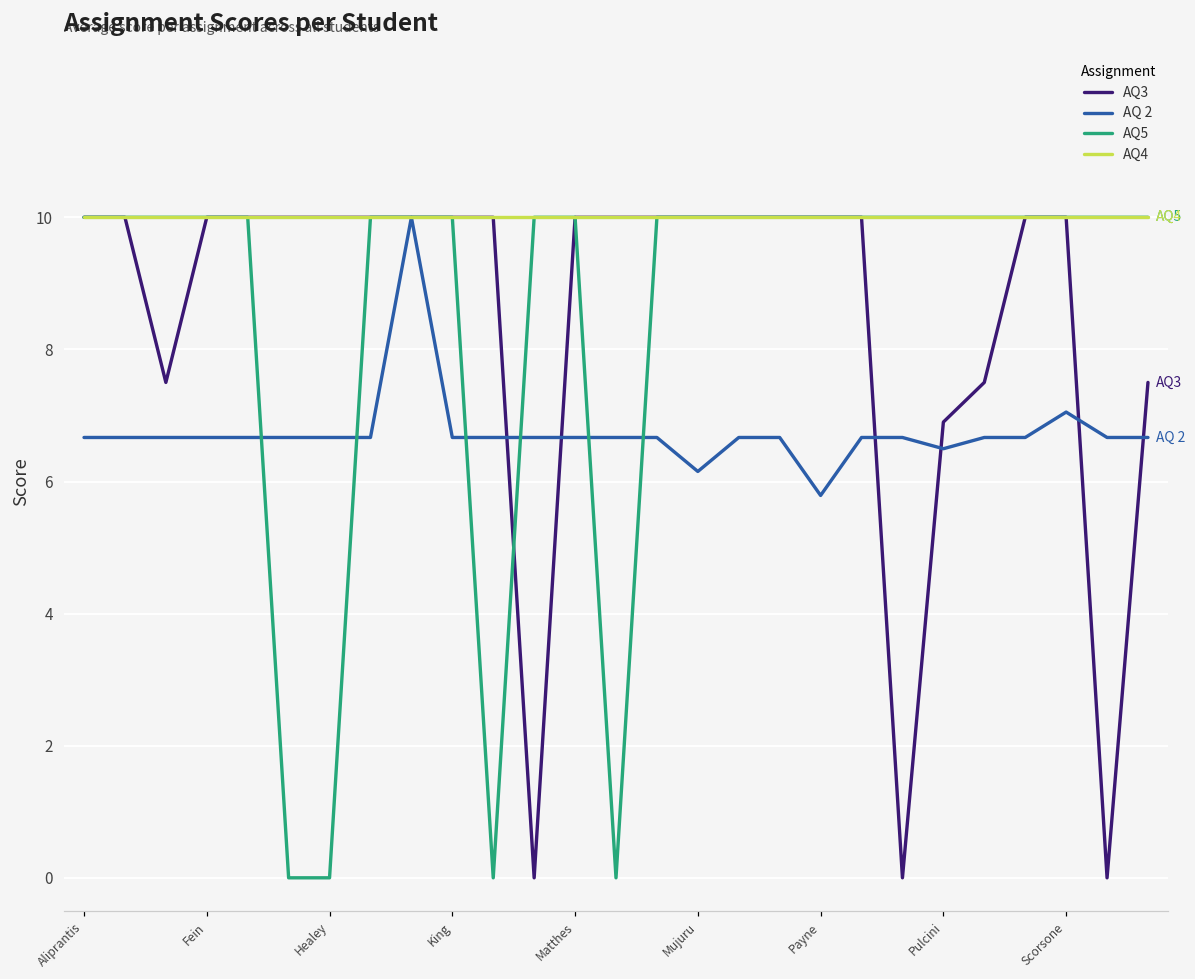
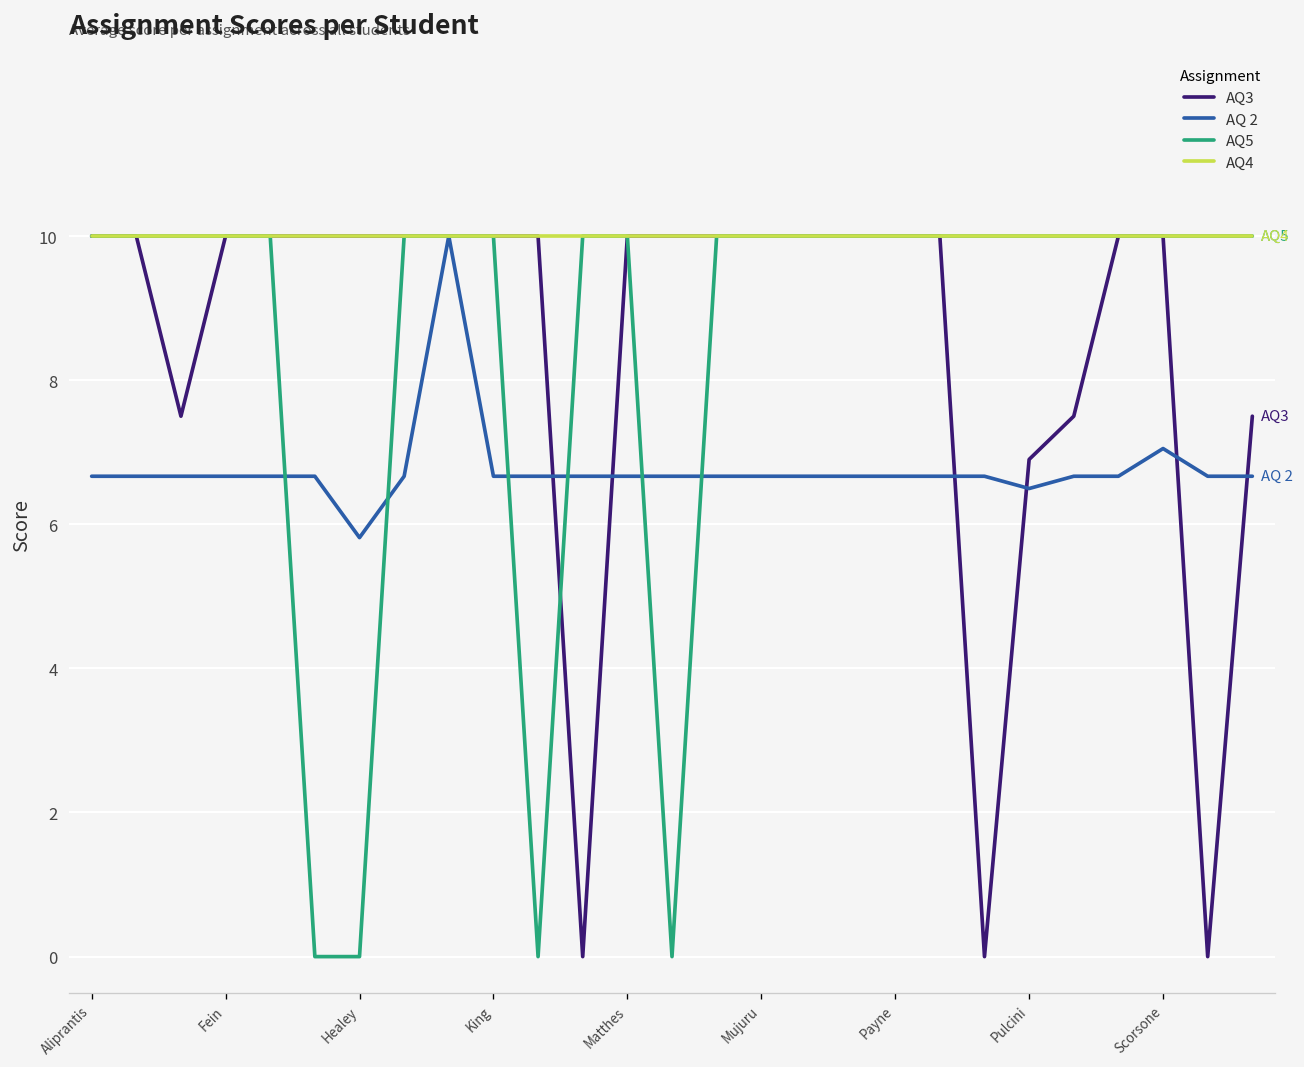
  {
    "AQ3": {
      "Pulcini": 6.9
    },
    "AQ 2": {
      "Aliprantis": 6.7,
      "Fein": 6.7,
-     "Healey": 6.7,
+     "Healey": 5.8,
      "King": 6.7,
      "Matthes": 6.7,
-     "Mujuru": 6.2,
-     "Payne": 5.8,
+     "Mujuru": 6.7,
+     "Payne": 6.7,
      "Pulcini": 6.5,
      "Scorsone": 7.1
    },
    "AQ5": {
      "Healey": 0.0
    }
  }
